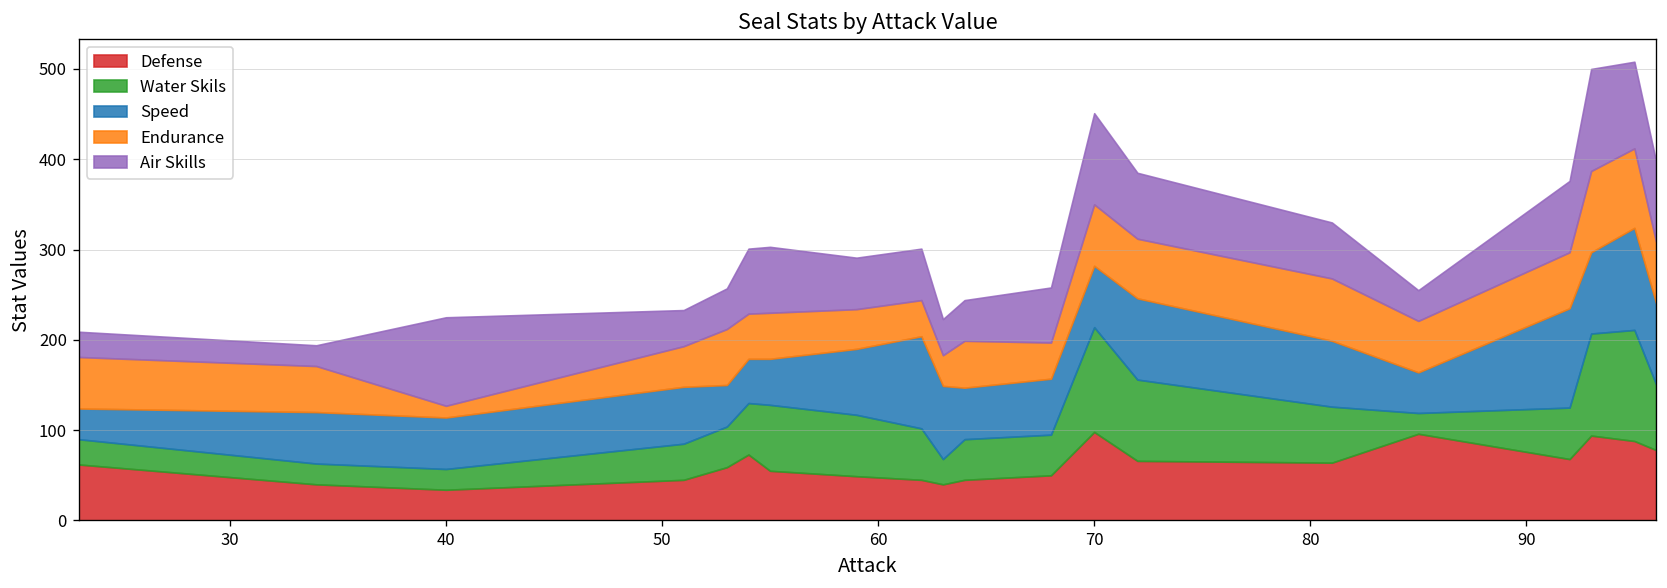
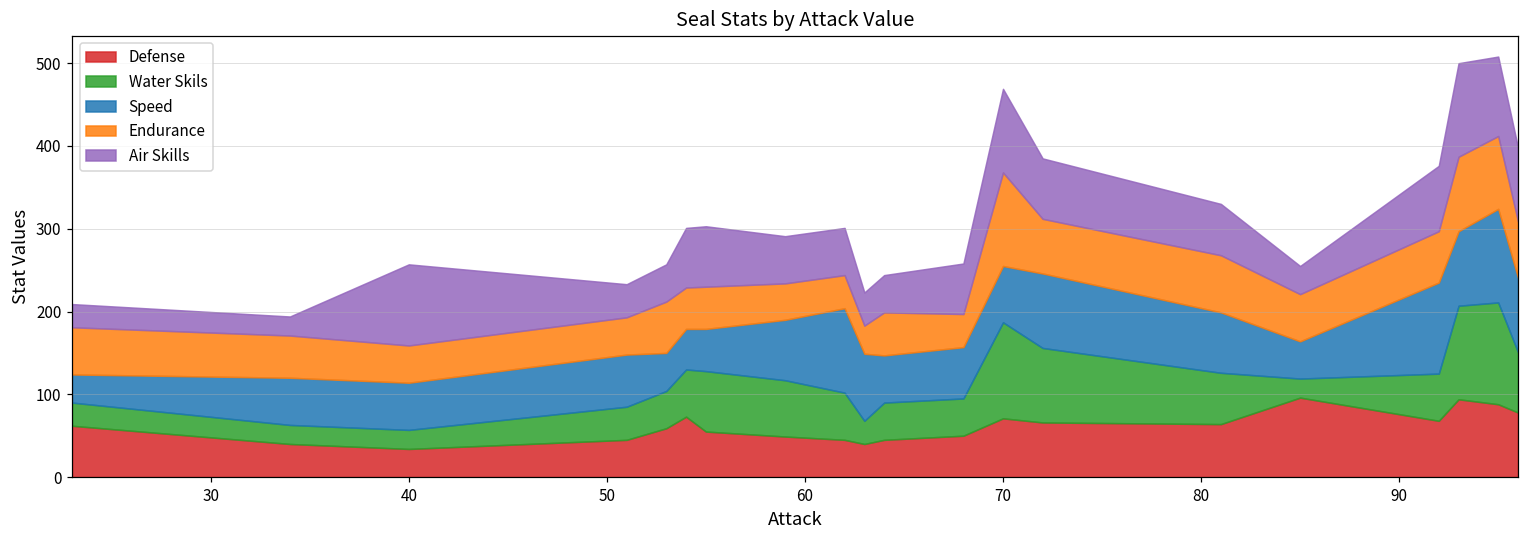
  {
    "Defense": {
      "40": 30,
-     "70": 100
+     "70": 70
    },
    "Water Skils": {
      "40": 20,
      "70": 120
    },
    "Speed": {
      "40": 60,
      "70": 70
    },
    "Endurance": {
-     "40": 10,
-     "70": 70
+     "40": 50,
+     "70": 110
    },
    "Air Skills": {
      "40": 100,
      "70": 100
    }
  }
